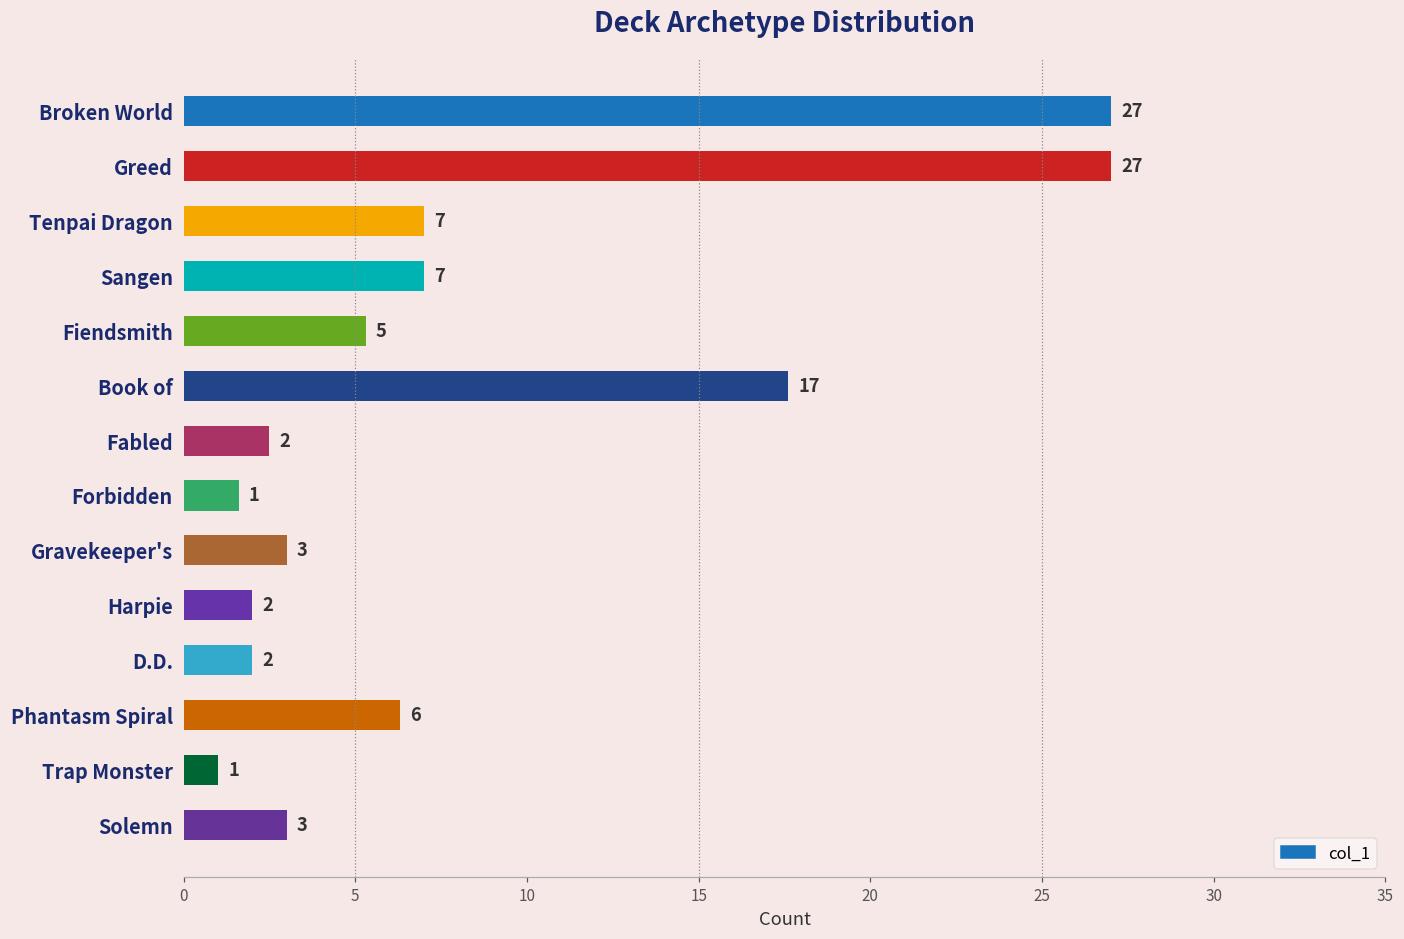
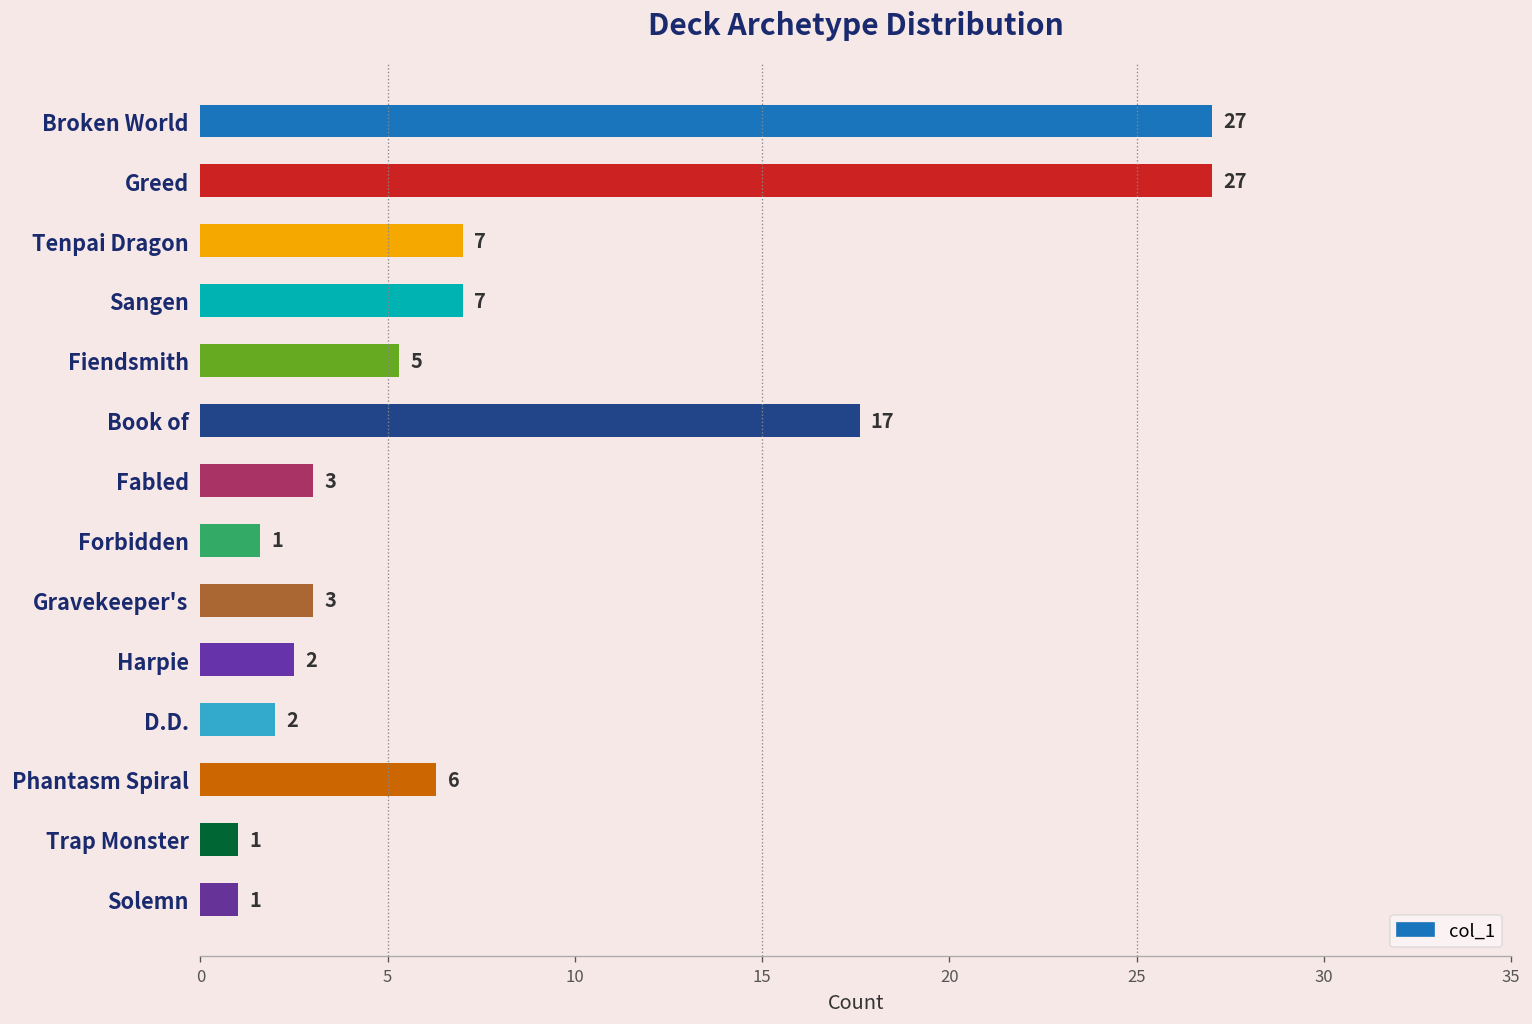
  {
    "Broken World": 27,
    "Greed": 27,
    "Tenpai Dragon": 7,
    "Sangen": 7,
    "Fiendsmith": 5,
-   "Fabled": 2,
+   "Fabled": 3,
    "Gravekeeper's": 3,
-   "Harpie": 2.0,
+   "Harpie": 2.5,
    "D.D.": 2,
    "Phantasm Spiral": 6,
    "Trap Monster": 1,
-   "Solemn": 3
+   "Solemn": 1
  }
